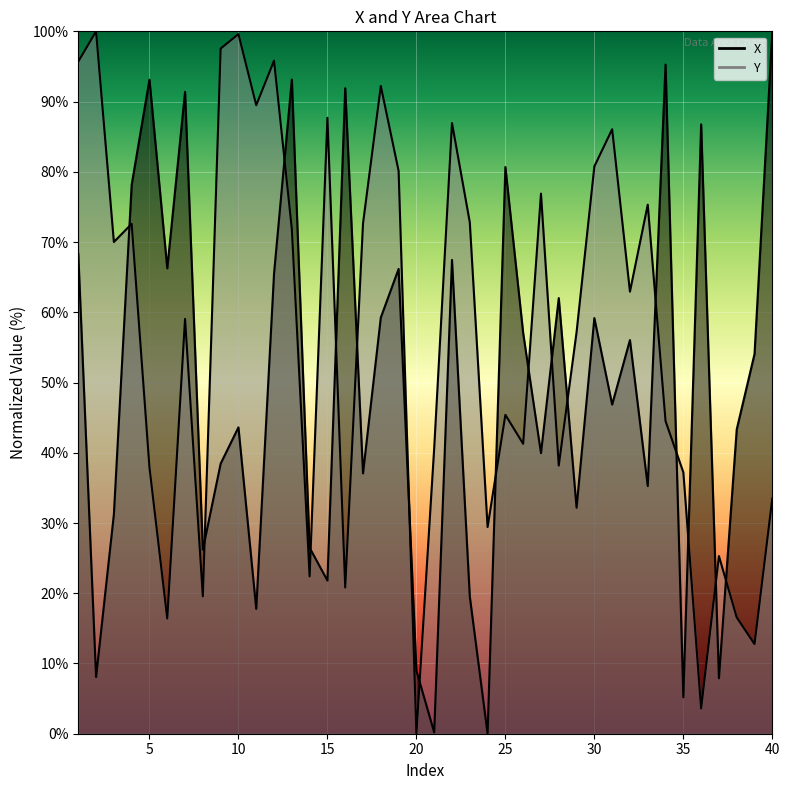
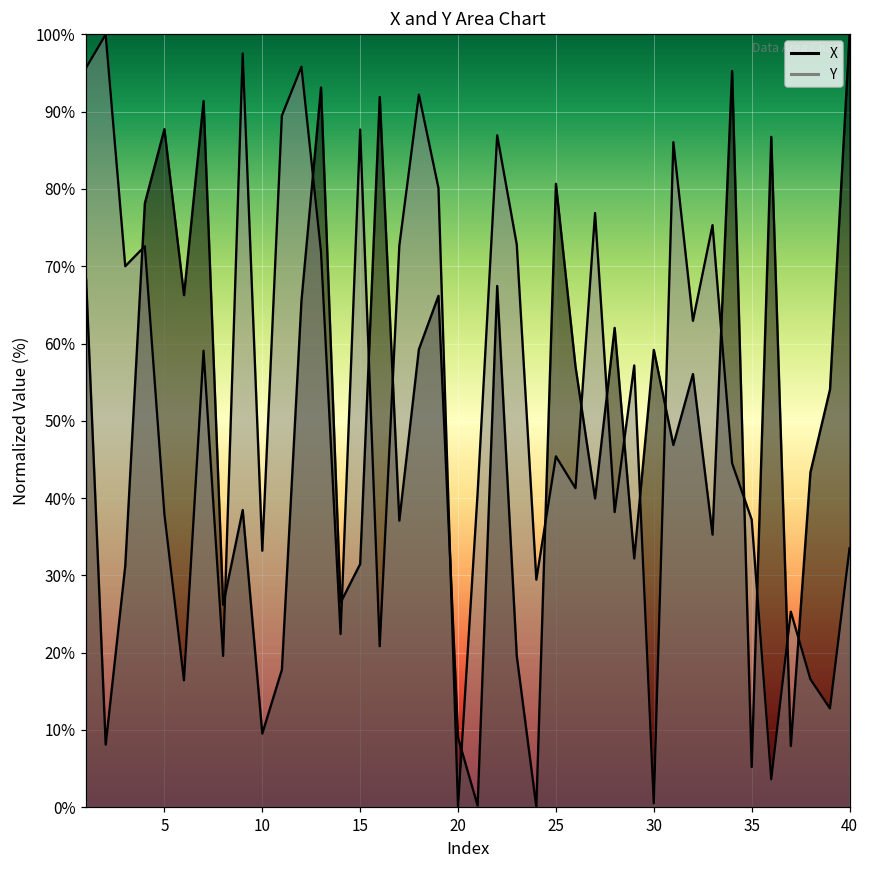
  {
    "X": {
-     "5": "93%",
-     "10": "44%",
-     "15": "22%",
+     "5": "88%",
+     "10": "10%",
+     "15": "31%",
      "20": "9%",
      "25": "81%",
      "30": "59%",
      "35": "5%",
      "40": "100%"
    },
    "Y": {
      "5": "38%",
-     "10": "100%",
+     "10": "33%",
      "15": "88%",
      "20": "0%",
      "25": "45%",
-     "30": "81%",
+     "30": "0%",
      "35": "37%",
      "40": "34%"
    }
  }
